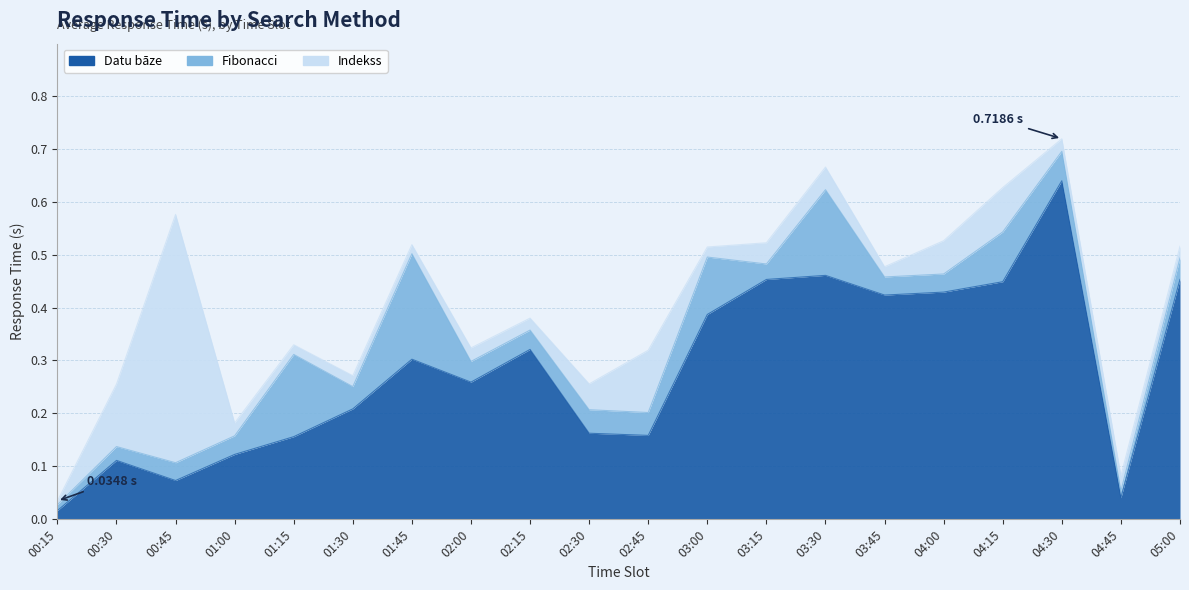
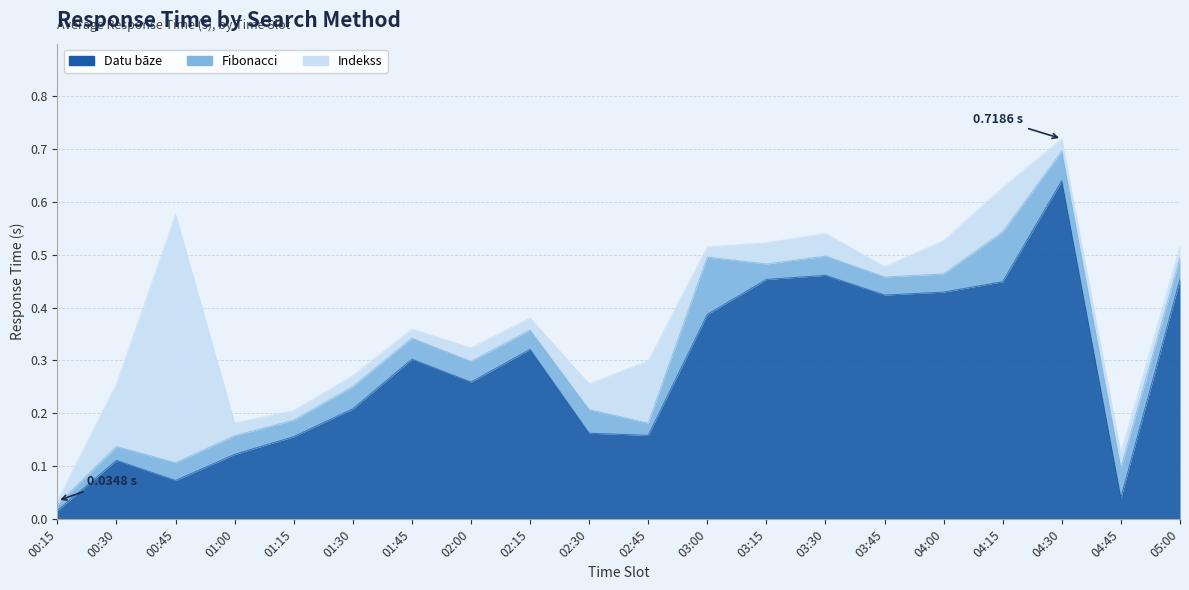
  {
    "Datu bāze": {
      "00:15": 0.02,
      "00:30": 0.11,
      "00:45": 0.07,
      "01:00": 0.12,
      "01:15": 0.16,
      "01:30": 0.21,
      "01:45": 0.30,
      "02:00": 0.26,
      "02:15": 0.32,
      "02:30": 0.16,
      "02:45": 0.16,
      "03:00": 0.39,
      "03:15": 0.45,
      "03:30": 0.46,
      "03:45": 0.42,
      "04:00": 0.43,
      "04:15": 0.45,
      "04:30": 0.64,
      "04:45": 0.04,
      "05:00": 0.45
    },
    "Fibonacci": {
      "00:15": 0.01,
      "00:30": 0.03,
      "00:45": 0.03,
      "01:00": 0.04,
-     "01:15": 0.16,
+     "01:15": 0.03,
      "01:30": 0.04,
-     "01:45": 0.20,
+     "01:45": 0.04,
      "02:00": 0.04,
      "02:15": 0.04,
      "02:30": 0.04,
-     "02:45": 0.04,
+     "02:45": 0.02,
      "03:00": 0.11,
      "03:15": 0.03,
-     "03:30": 0.16,
+     "03:30": 0.04,
      "03:45": 0.03,
      "04:00": 0.03,
      "04:15": 0.09,
      "04:30": 0.06,
-     "04:45": 0.01,
+     "04:45": 0.06,
      "05:00": 0.04
    },
    "Indekss": {
      "00:15": 0.0348,
      "04:30": 0.7186
    }
  }
